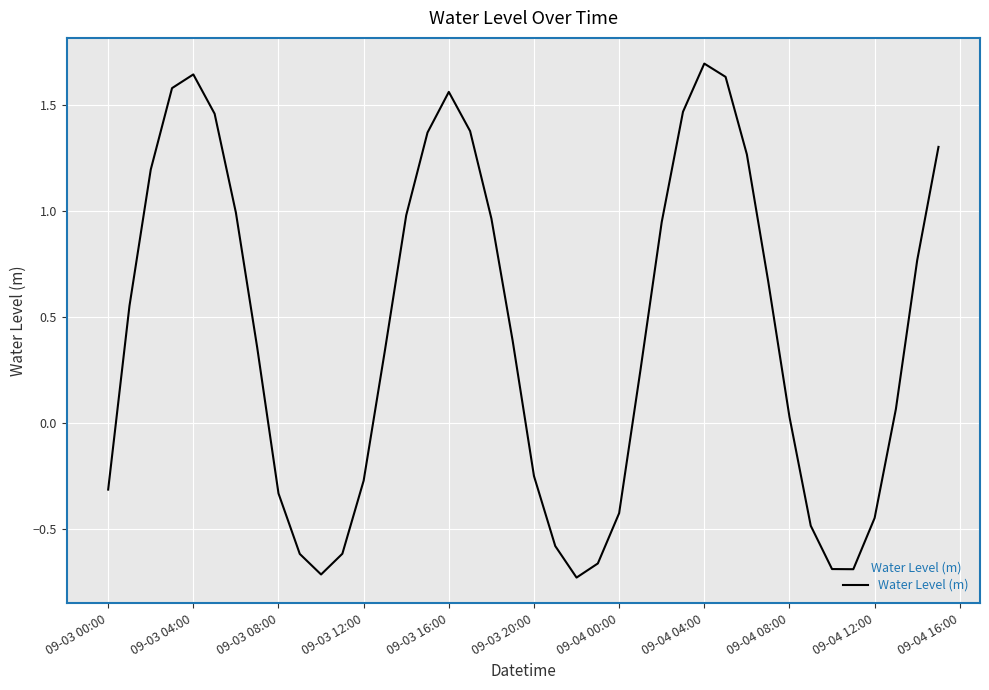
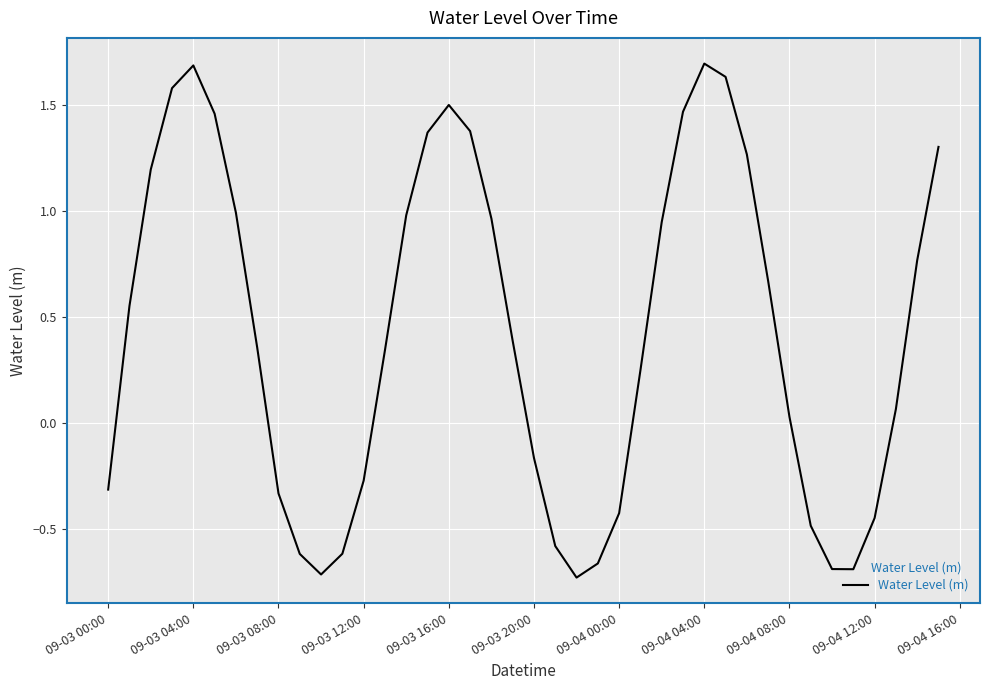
  {
    "09-03 00:00": -0.31,
-   "09-03 04:00": 1.64,
+   "09-03 04:00": 1.68,
    "09-03 08:00": -0.33,
    "09-03 12:00": -0.27,
-   "09-03 16:00": 1.56,
-   "09-03 20:00": -0.25,
+   "09-03 16:00": 1.50,
+   "09-03 20:00": -0.16,
    "09-04 00:00": -0.42,
    "09-04 04:00": 1.69,
    "09-04 08:00": 0.03,
    "09-04 12:00": -0.45
  }
